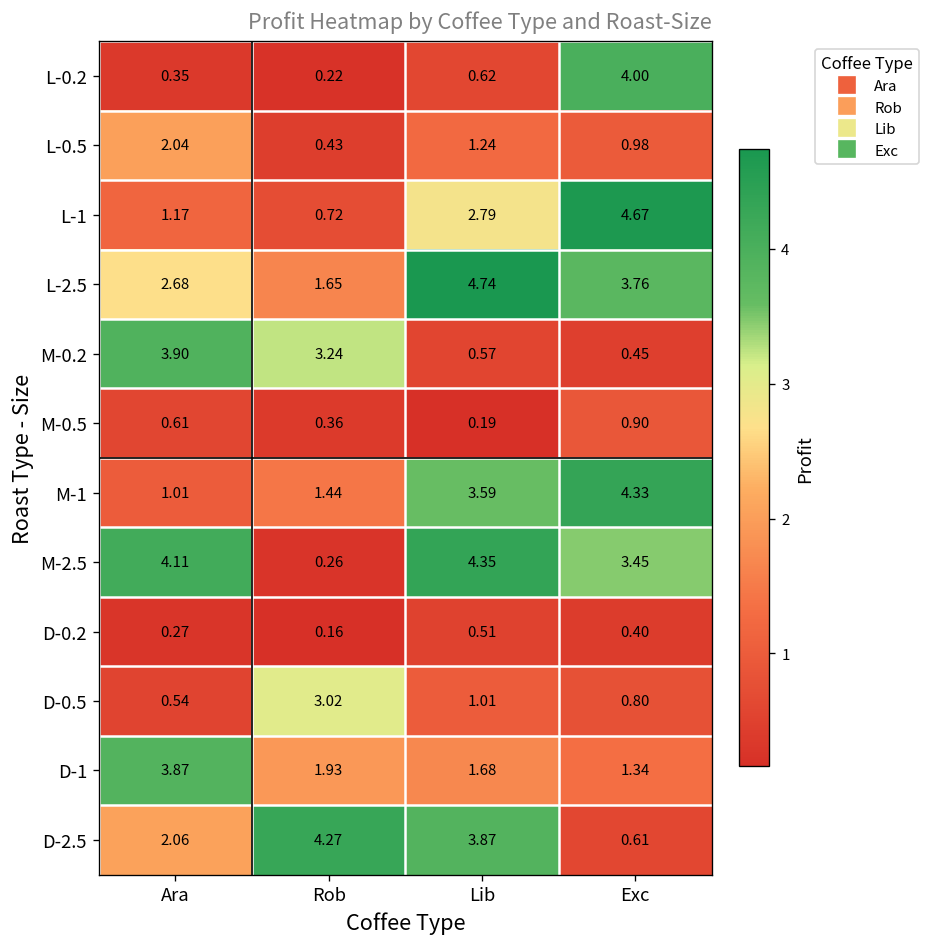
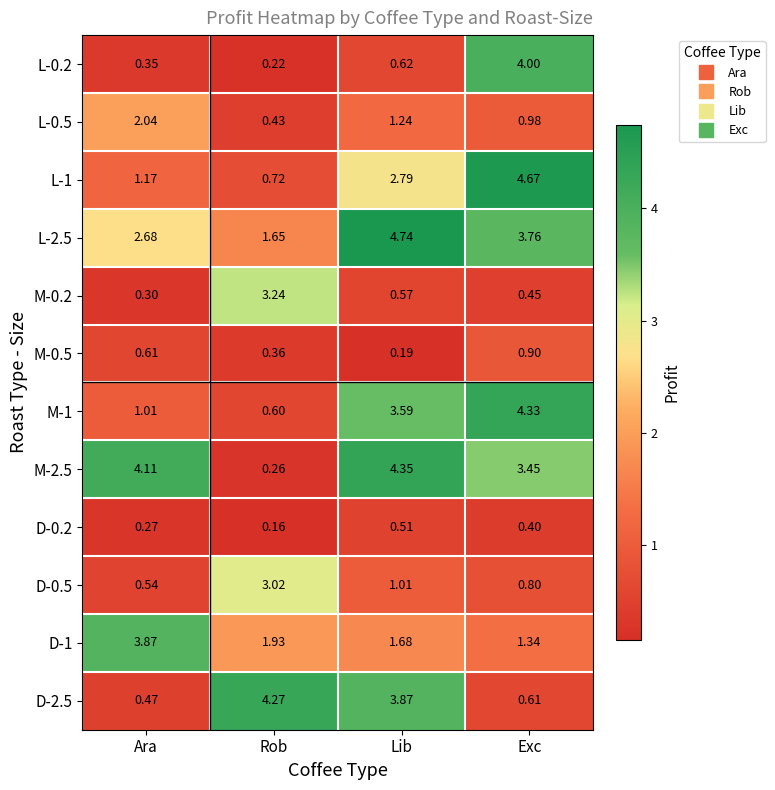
  {
    "L-0.2": {
      "Ara": 0.35,
      "Rob": 0.22,
      "Lib": 0.62,
      "Exc": 4.00
    },
    "L-0.5": {
      "Ara": 2.04,
      "Rob": 0.43,
      "Lib": 1.24,
      "Exc": 0.98
    },
    "L-1": {
      "Ara": 1.17,
      "Rob": 0.72,
      "Lib": 2.79,
      "Exc": 4.67
    },
    "L-2.5": {
      "Ara": 2.68,
      "Rob": 1.65,
      "Lib": 4.74,
      "Exc": 3.76
    },
    "M-0.2": {
-     "Ara": 3.90,
+     "Ara": 0.30,
      "Rob": 3.24,
      "Lib": 0.57,
      "Exc": 0.45
    },
    "M-0.5": {
      "Ara": 0.61,
      "Rob": 0.36,
      "Lib": 0.19,
      "Exc": 0.90
    },
    "M-1": {
      "Ara": 1.01,
-     "Rob": 1.44,
+     "Rob": 0.60,
      "Lib": 3.59,
      "Exc": 4.33
    },
    "M-2.5": {
      "Ara": 4.11,
      "Rob": 0.26,
      "Lib": 4.35,
      "Exc": 3.45
    },
    "D-0.2": {
      "Ara": 0.27,
      "Rob": 0.16,
      "Lib": 0.51,
      "Exc": 0.40
    },
    "D-0.5": {
      "Ara": 0.54,
      "Rob": 3.02,
      "Lib": 1.01,
      "Exc": 0.80
    },
    "D-1": {
      "Ara": 3.87,
      "Rob": 1.93,
      "Lib": 1.68,
      "Exc": 1.34
    },
    "D-2.5": {
-     "Ara": 2.06,
+     "Ara": 0.47,
      "Rob": 4.27,
      "Lib": 3.87,
      "Exc": 0.61
    }
  }
